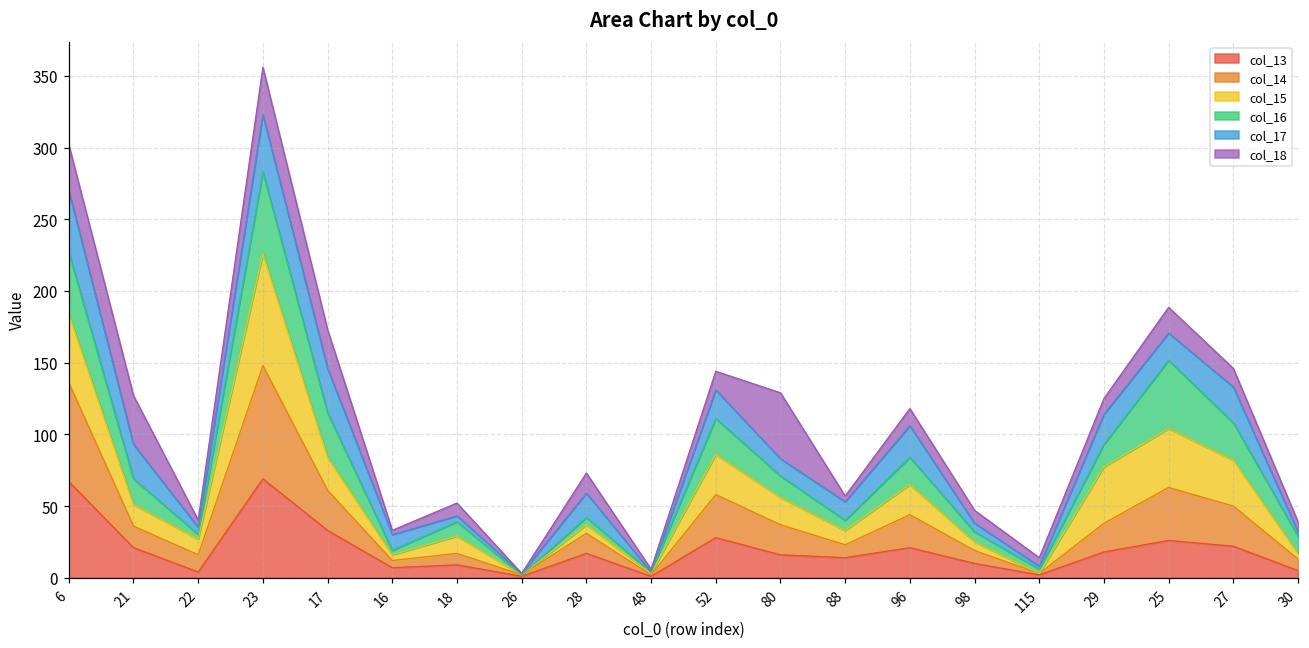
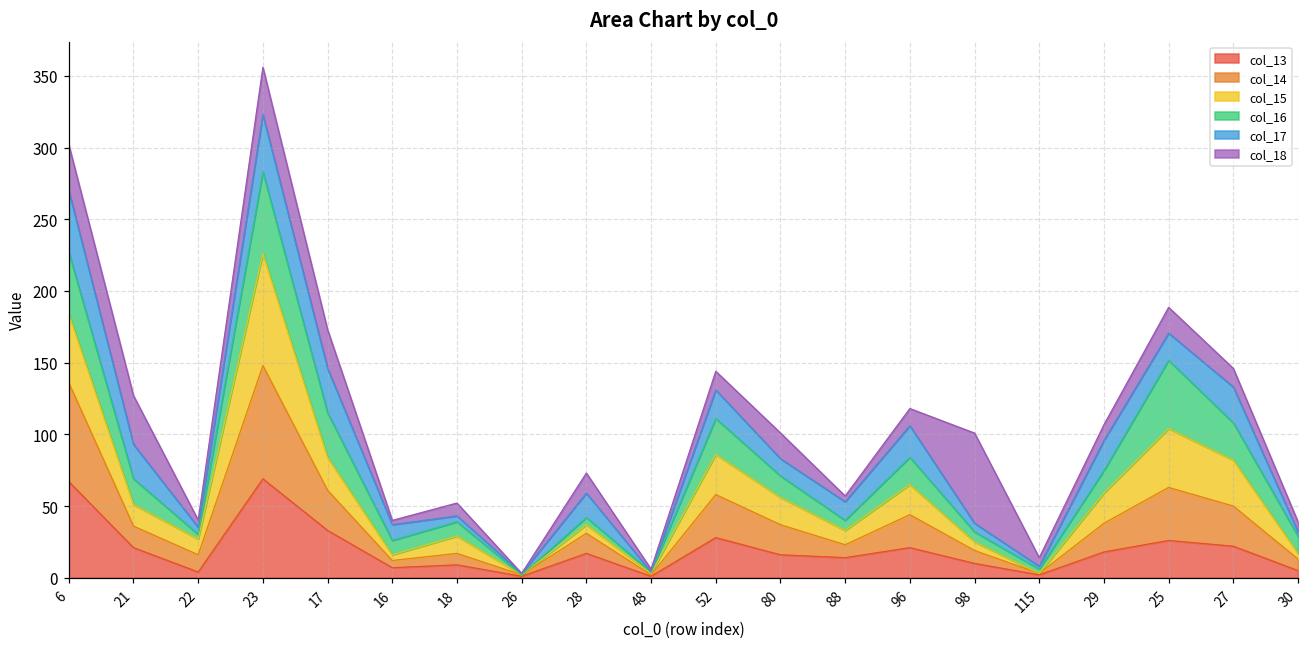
  {
    "col_15": {
      "6": 48,
      "21": 15,
      "22": 11,
      "23": 78,
      "17": 23,
      "16": 4,
      "18": 12,
      "28": 6,
      "52": 28,
      "80": 19,
      "88": 10,
      "96": 21,
      "98": 6,
-     "29": 39,
+     "29": 21,
      "25": 41,
      "27": 32,
      "30": 4
    },
    "col_16": {
      "6": 43,
      "21": 18,
      "22": 3,
      "23": 57,
      "17": 31,
-     "16": 3,
+     "16": 10,
      "18": 10,
      "28": 5,
      "52": 25,
      "80": 15,
      "88": 7,
      "96": 19,
      "98": 7,
      "115": 3,
      "29": 16,
      "25": 48,
      "27": 26,
      "30": 12
    },
    "col_17": {
      "6": 43,
      "21": 24,
      "22": 5,
      "23": 40,
      "17": 31,
      "16": 11,
      "18": 4,
      "28": 17,
      "52": 20,
      "80": 12,
      "88": 13,
      "96": 22,
      "98": 6,
      "115": 2,
      "29": 21,
      "25": 19,
      "27": 25,
      "30": 3
    },
    "col_18": {
      "6": 32,
      "21": 34,
      "22": 5,
      "23": 33,
      "17": 27,
      "16": 3,
      "18": 9,
      "28": 14,
      "48": 2,
      "52": 13,
-     "80": 46,
+     "80": 18,
      "88": 4,
      "96": 12,
-     "98": 9,
+     "98": 63,
      "115": 6,
      "29": 11,
      "25": 18,
      "27": 13,
      "30": 7
    }
  }
